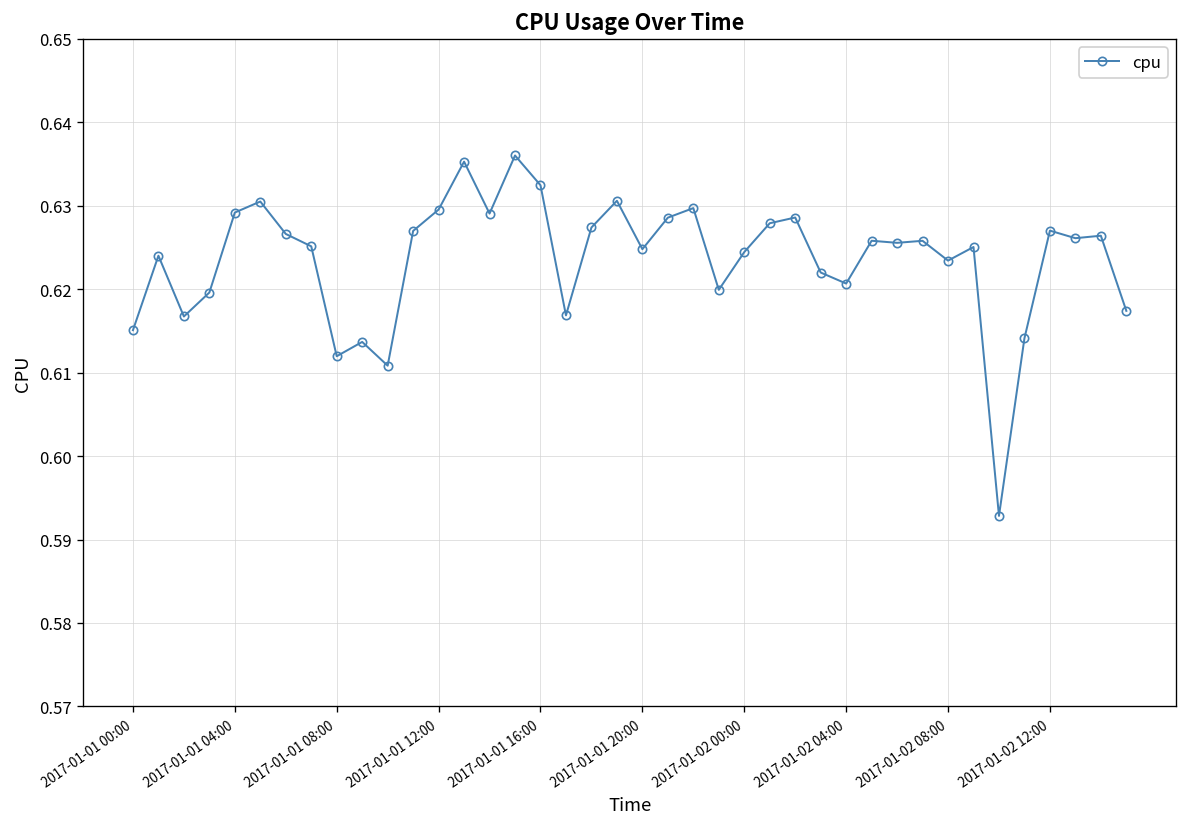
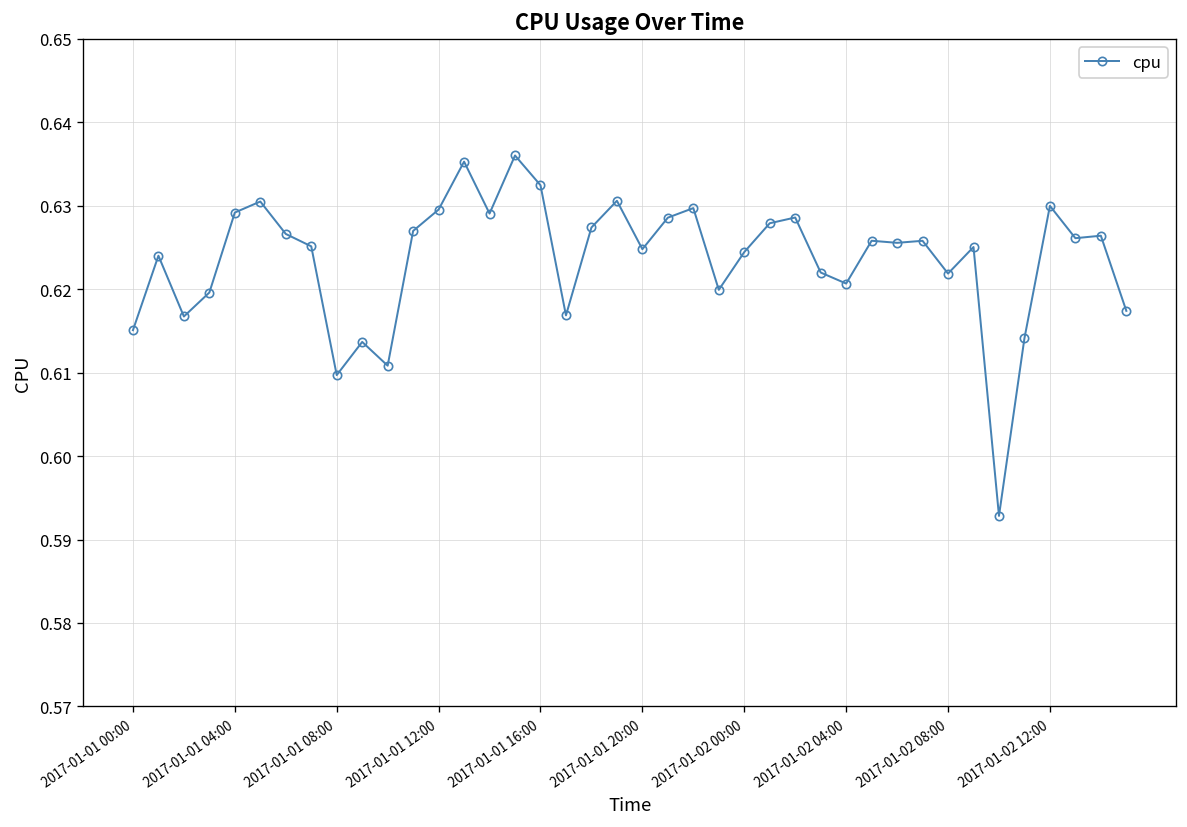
  {
    "2017-01-01 00:00": 0.615,
    "2017-01-01 04:00": 0.629,
-   "2017-01-01 08:00": 0.612,
+   "2017-01-01 08:00": 0.610,
    "2017-01-01 12:00": 0.630,
    "2017-01-01 16:00": 0.632,
    "2017-01-01 20:00": 0.625,
    "2017-01-02 00:00": 0.624,
    "2017-01-02 04:00": 0.621,
-   "2017-01-02 08:00": 0.623,
-   "2017-01-02 12:00": 0.627
+   "2017-01-02 08:00": 0.622,
+   "2017-01-02 12:00": 0.630
  }
